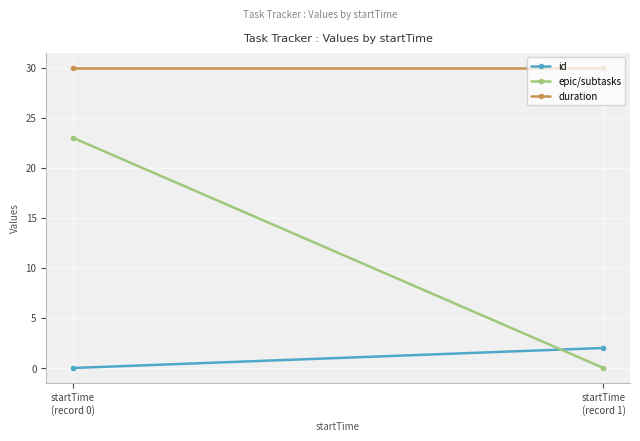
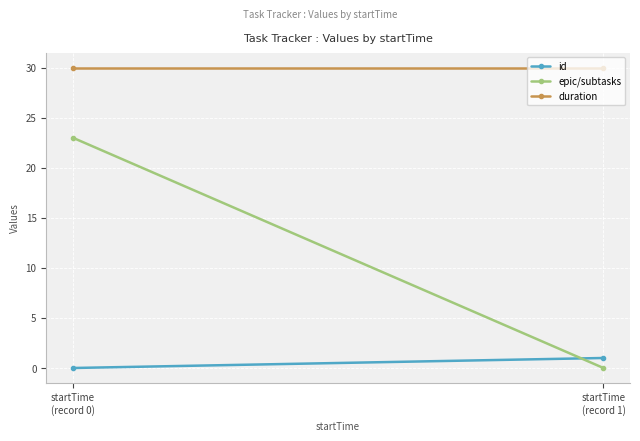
  {
    "id": {
      "startTime (record 0)": 0,
-     "startTime (record 1)": 2
+     "startTime (record 1)": 1
    },
    "epic/subtasks": {
      "startTime (record 0)": 23,
      "startTime (record 1)": 0
    },
    "duration": {
      "startTime (record 0)": 30
    }
  }
